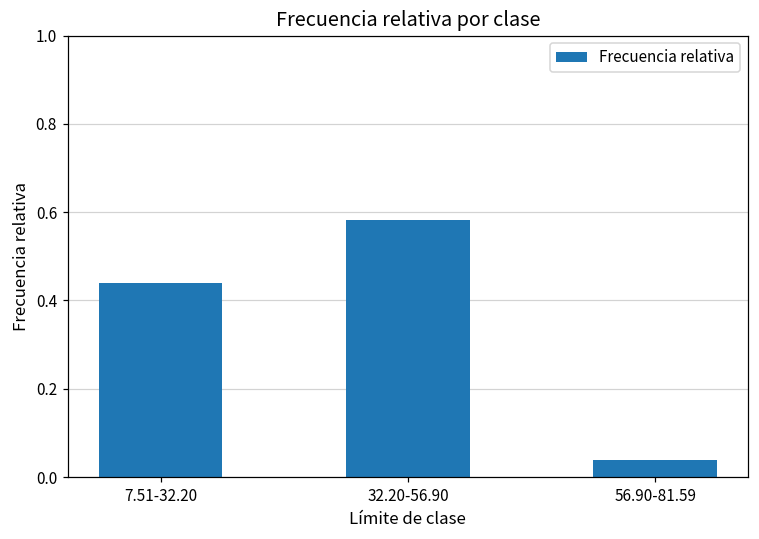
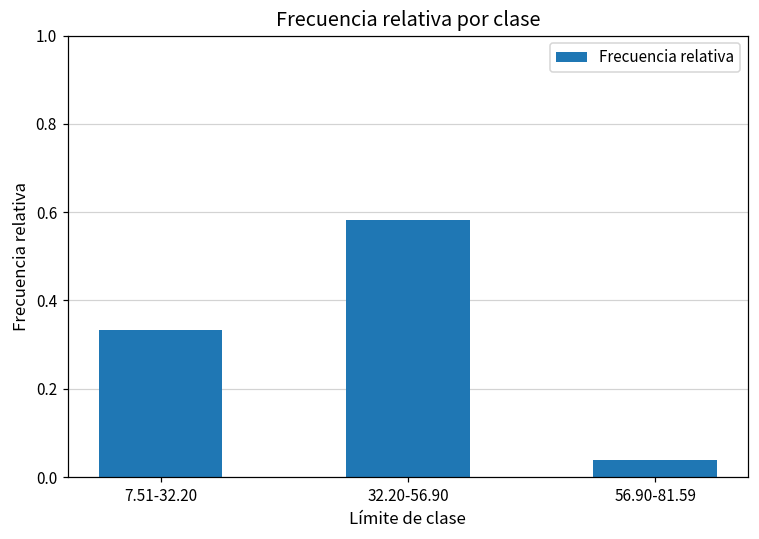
  {
-   "7.51-32.20": 0.44,
+   "7.51-32.20": 0.33,
    "32.20-56.90": 0.58,
    "56.90-81.59": 0.04
  }
